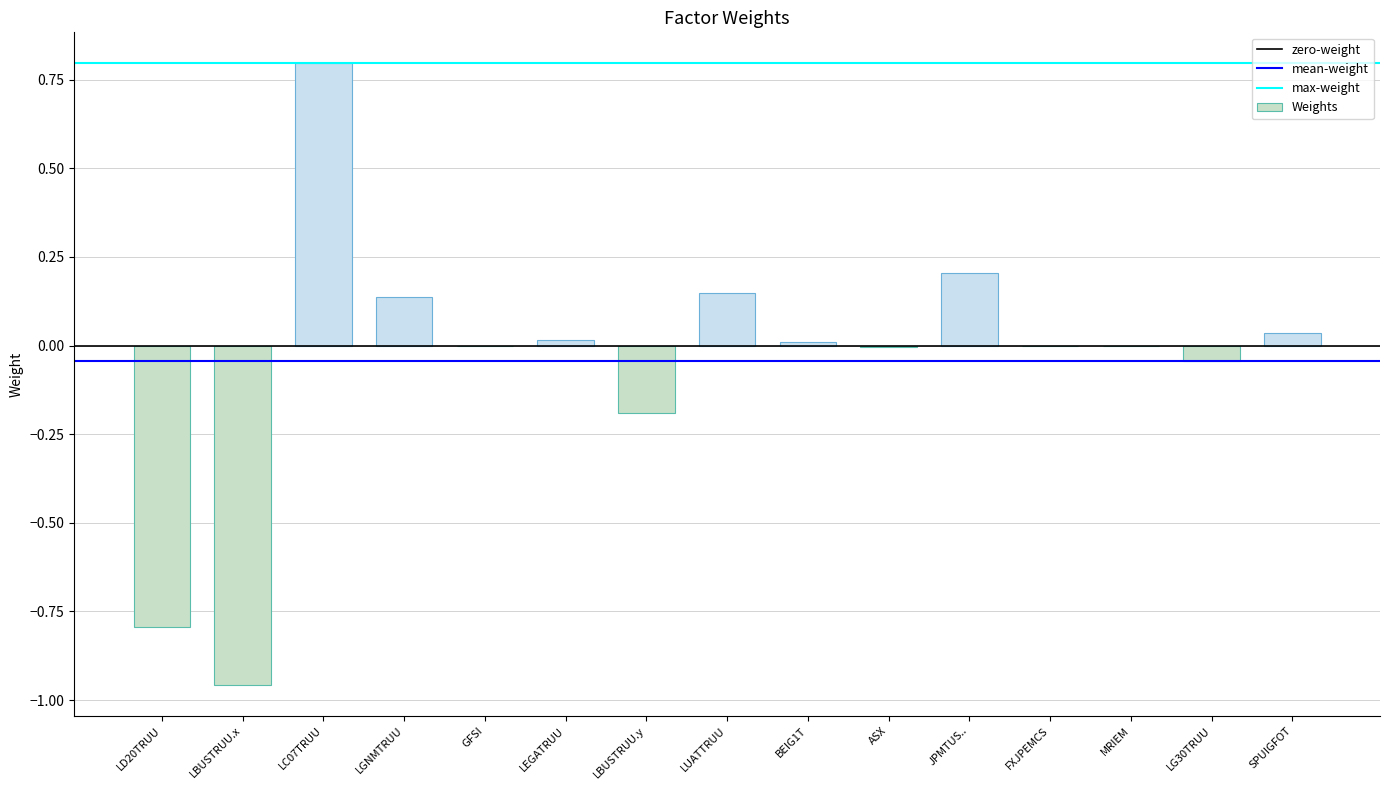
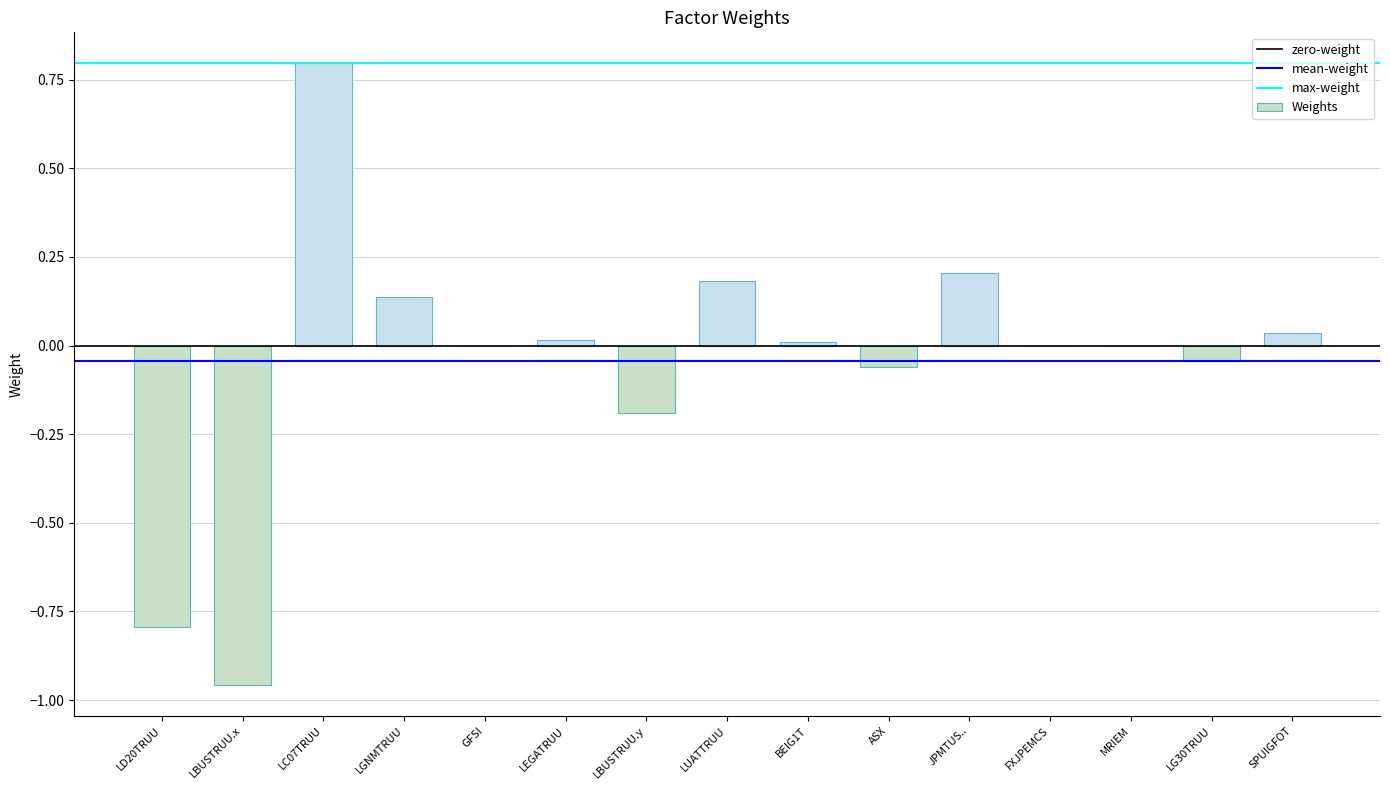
  {
    "LD20TRUU": -0.79,
    "LBUSTRUU.x": -0.96,
    "LC07TRUU": 0.80,
    "LGNMTRUU": 0.14,
    "LEGATRUU": 0.01,
    "LBUSTRUU.y": -0.19,
-   "LUATTRUU": 0.15,
+   "LUATTRUU": 0.18,
    "BEIG1T": 0.01,
-   "ASX": -0.01,
+   "ASX": -0.06,
    "JPMTUS..": 0.20,
    "LG30TRUU": -0.04,
    "SPUIGFOT": 0.04
  }
